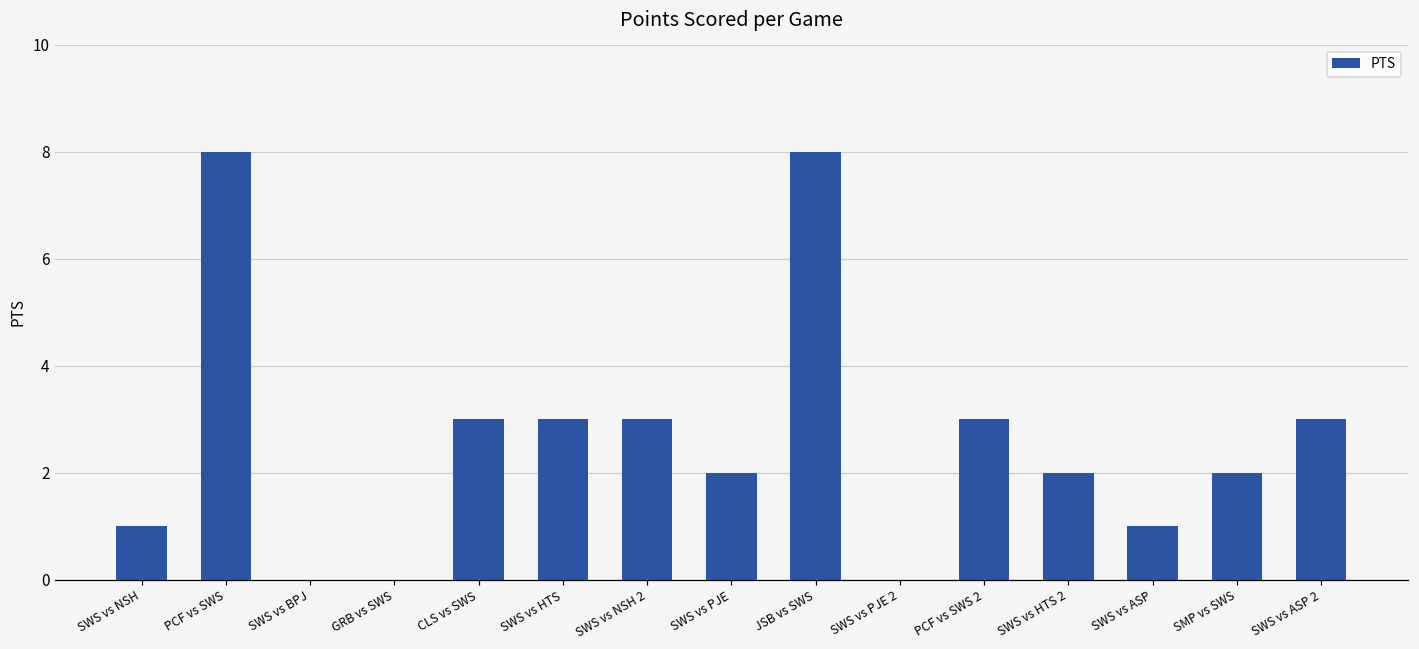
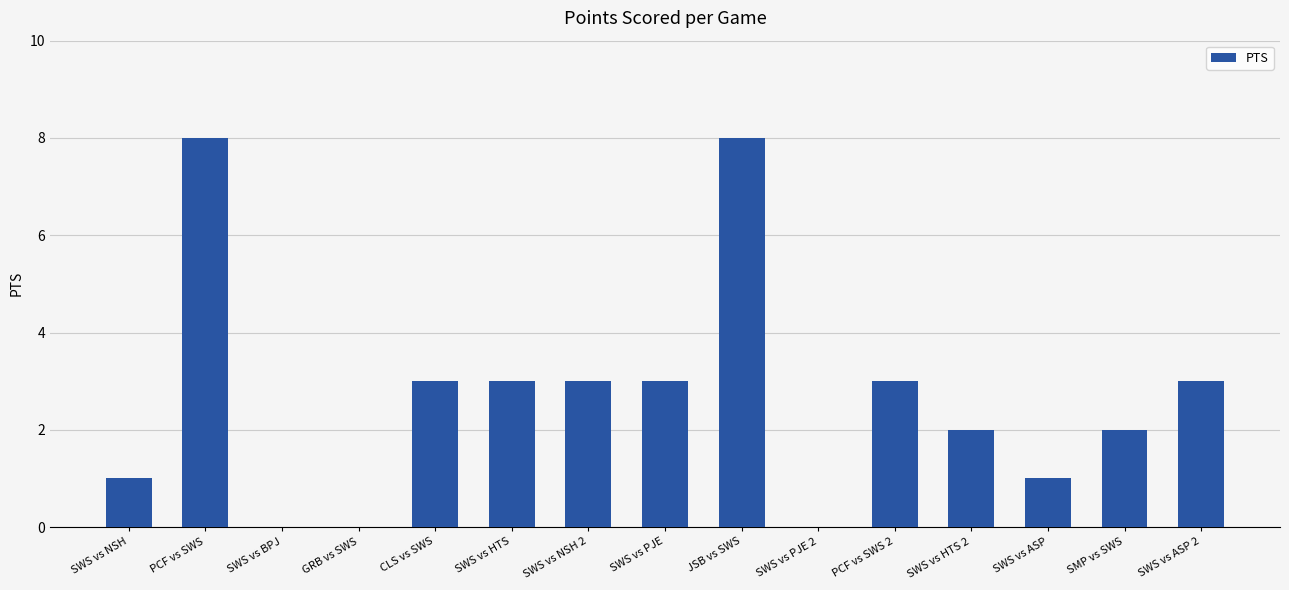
  {
    "SWS vs NSH": 1,
    "PCF vs SWS": 8,
    "SWS vs BPJ": 0,
    "GRB vs SWS": 0,
    "CLS vs SWS": 3,
    "SWS vs HTS": 3,
    "SWS vs NSH 2": 3,
-   "SWS vs PJE": 2,
+   "SWS vs PJE": 3,
    "JSB vs SWS": 8,
    "SWS vs PJE 2": 0,
    "PCF vs SWS 2": 3,
    "SWS vs HTS 2": 2,
    "SWS vs ASP": 1,
    "SMP vs SWS": 2,
    "SWS vs ASP 2": 3
  }
